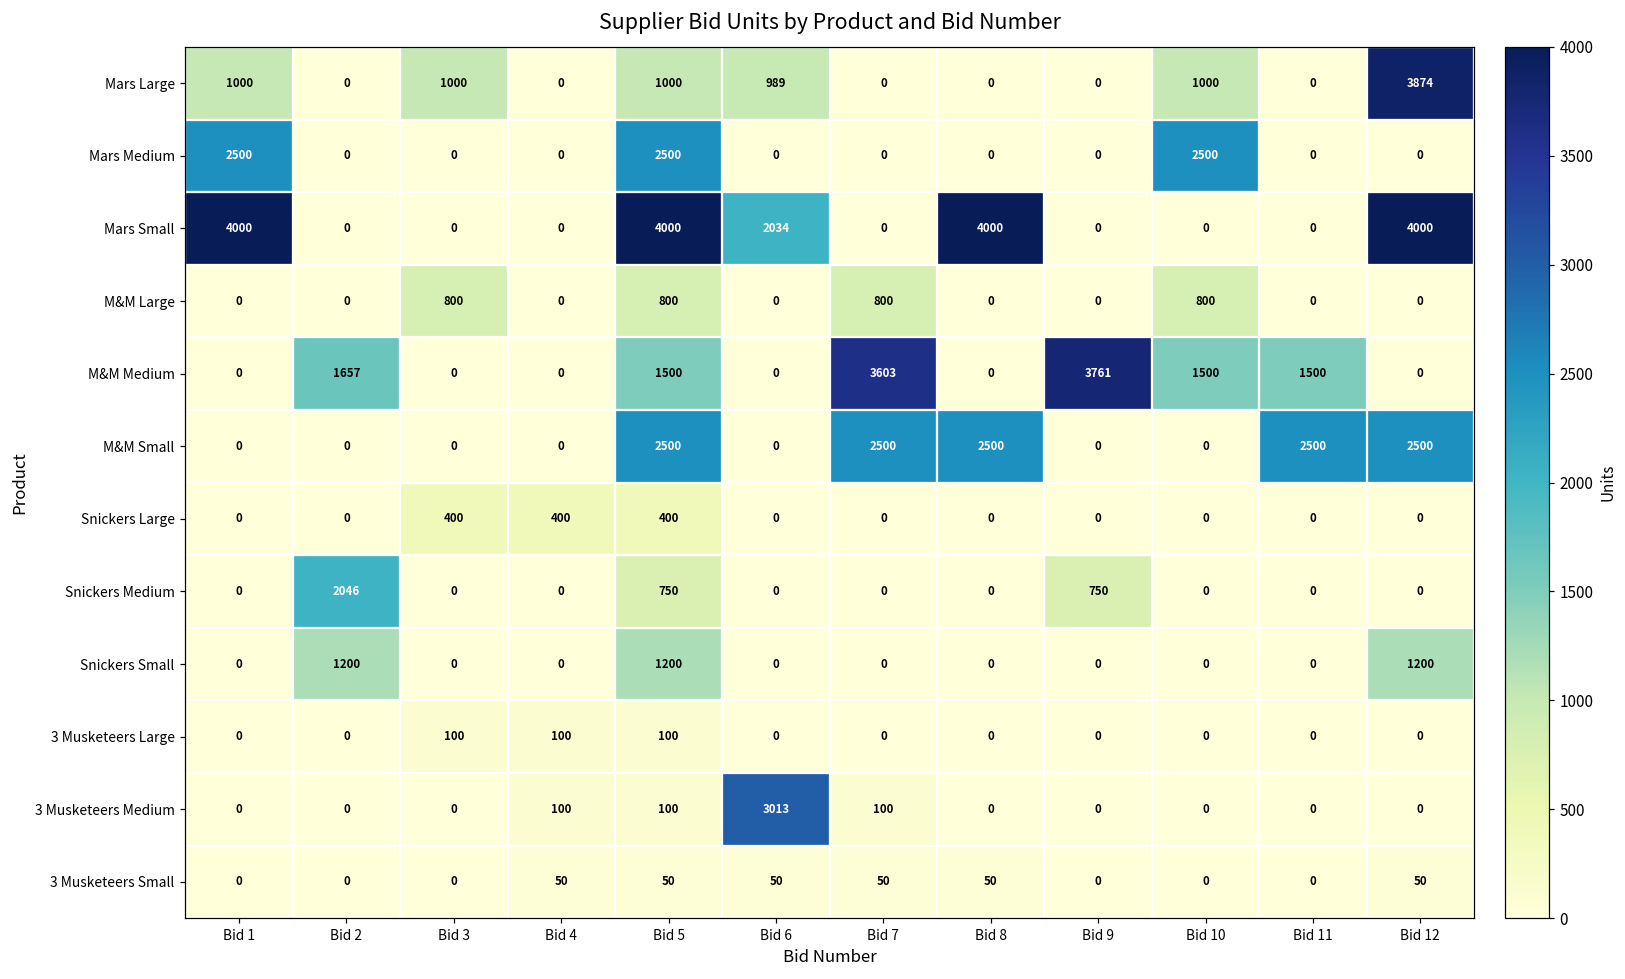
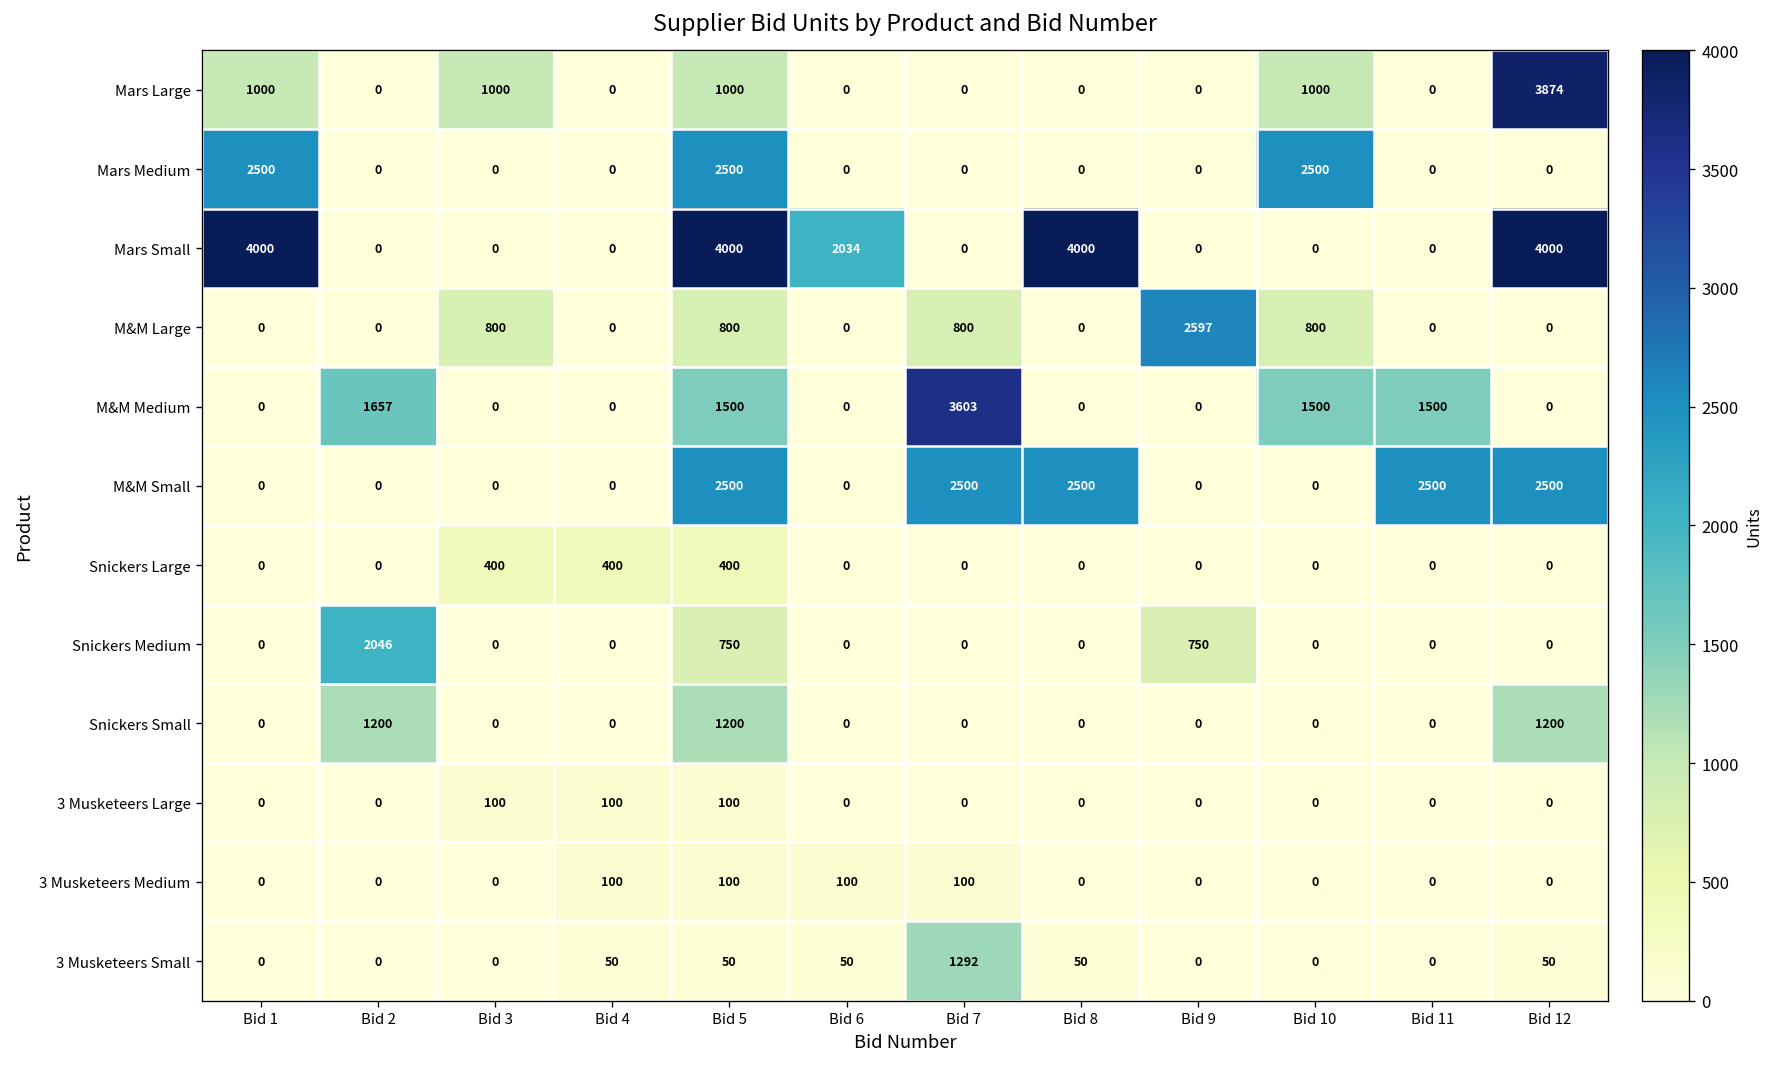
  {
    "Mars Large": {
      "Bid 1": 1000,
      "Bid 2": 0,
      "Bid 3": 1000,
      "Bid 4": 0,
      "Bid 5": 1000,
-     "Bid 6": 989,
+     "Bid 6": 0,
      "Bid 7": 0,
      "Bid 8": 0,
      "Bid 9": 0,
      "Bid 10": 1000,
      "Bid 11": 0,
      "Bid 12": 3874
    },
    "Mars Medium": {
      "Bid 1": 2500,
      "Bid 2": 0,
      "Bid 3": 0,
      "Bid 4": 0,
      "Bid 5": 2500,
      "Bid 6": 0,
      "Bid 7": 0,
      "Bid 8": 0,
      "Bid 9": 0,
      "Bid 10": 2500,
      "Bid 11": 0,
      "Bid 12": 0
    },
    "Mars Small": {
      "Bid 1": 4000,
      "Bid 2": 0,
      "Bid 3": 0,
      "Bid 4": 0,
      "Bid 5": 4000,
      "Bid 6": 2034,
      "Bid 7": 0,
      "Bid 8": 4000,
      "Bid 9": 0,
      "Bid 10": 0,
      "Bid 11": 0,
      "Bid 12": 4000
    },
    "M&M Large": {
      "Bid 1": 0,
      "Bid 2": 0,
      "Bid 3": 800,
      "Bid 4": 0,
      "Bid 5": 800,
      "Bid 6": 0,
      "Bid 7": 800,
      "Bid 8": 0,
-     "Bid 9": 0,
+     "Bid 9": 2597,
      "Bid 10": 800,
      "Bid 11": 0,
      "Bid 12": 0
    },
    "M&M Medium": {
      "Bid 1": 0,
      "Bid 2": 1657,
      "Bid 3": 0,
      "Bid 4": 0,
      "Bid 5": 1500,
      "Bid 6": 0,
      "Bid 7": 3603,
      "Bid 8": 0,
-     "Bid 9": 3761,
+     "Bid 9": 0,
      "Bid 10": 1500,
      "Bid 11": 1500,
      "Bid 12": 0
    },
    "M&M Small": {
      "Bid 1": 0,
      "Bid 2": 0,
      "Bid 3": 0,
      "Bid 4": 0,
      "Bid 5": 2500,
      "Bid 6": 0,
      "Bid 7": 2500,
      "Bid 8": 2500,
      "Bid 9": 0,
      "Bid 10": 0,
      "Bid 11": 2500,
      "Bid 12": 2500
    },
    "Snickers Large": {
      "Bid 1": 0,
      "Bid 2": 0,
      "Bid 3": 400,
      "Bid 4": 400,
      "Bid 5": 400,
      "Bid 6": 0,
      "Bid 7": 0,
      "Bid 8": 0,
      "Bid 9": 0,
      "Bid 10": 0,
      "Bid 11": 0,
      "Bid 12": 0
    },
    "Snickers Medium": {
      "Bid 1": 0,
      "Bid 2": 2046,
      "Bid 3": 0,
      "Bid 4": 0,
      "Bid 5": 750,
      "Bid 6": 0,
      "Bid 7": 0,
      "Bid 8": 0,
      "Bid 9": 750,
      "Bid 10": 0,
      "Bid 11": 0,
      "Bid 12": 0
    },
    "Snickers Small": {
      "Bid 1": 0,
      "Bid 2": 1200,
      "Bid 3": 0,
      "Bid 4": 0,
      "Bid 5": 1200,
      "Bid 6": 0,
      "Bid 7": 0,
      "Bid 8": 0,
      "Bid 9": 0,
      "Bid 10": 0,
      "Bid 11": 0,
      "Bid 12": 1200
    },
    "3 Musketeers Large": {
      "Bid 1": 0,
      "Bid 2": 0,
      "Bid 3": 100,
      "Bid 4": 100,
      "Bid 5": 100,
      "Bid 6": 0,
      "Bid 7": 0,
      "Bid 8": 0,
      "Bid 9": 0,
      "Bid 10": 0,
      "Bid 11": 0,
      "Bid 12": 0
    },
    "3 Musketeers Medium": {
      "Bid 1": 0,
      "Bid 2": 0,
      "Bid 3": 0,
      "Bid 4": 100,
      "Bid 5": 100,
-     "Bid 6": 3013,
+     "Bid 6": 100,
      "Bid 7": 100,
      "Bid 8": 0,
      "Bid 9": 0,
      "Bid 10": 0,
      "Bid 11": 0,
      "Bid 12": 0
    },
    "3 Musketeers Small": {
      "Bid 1": 0,
      "Bid 2": 0,
      "Bid 3": 0,
      "Bid 4": 50,
      "Bid 5": 50,
      "Bid 6": 50,
-     "Bid 7": 50,
+     "Bid 7": 1292,
      "Bid 8": 50,
      "Bid 9": 0,
      "Bid 10": 0,
      "Bid 11": 0,
      "Bid 12": 50
    }
  }
